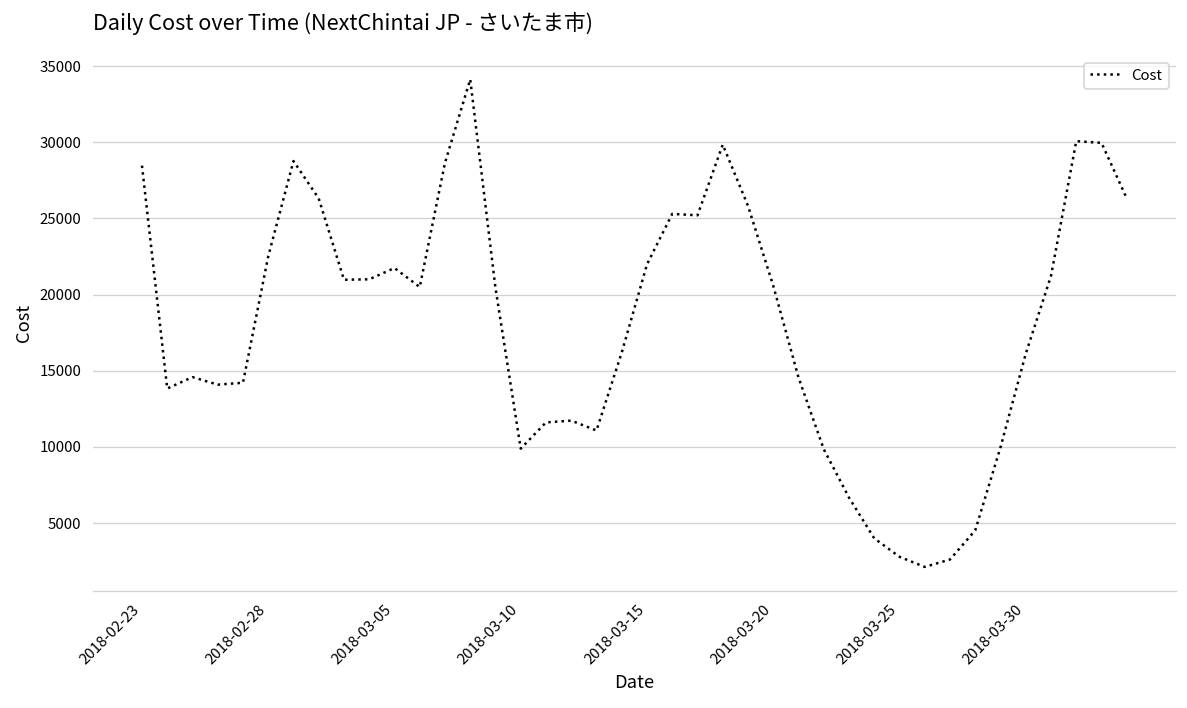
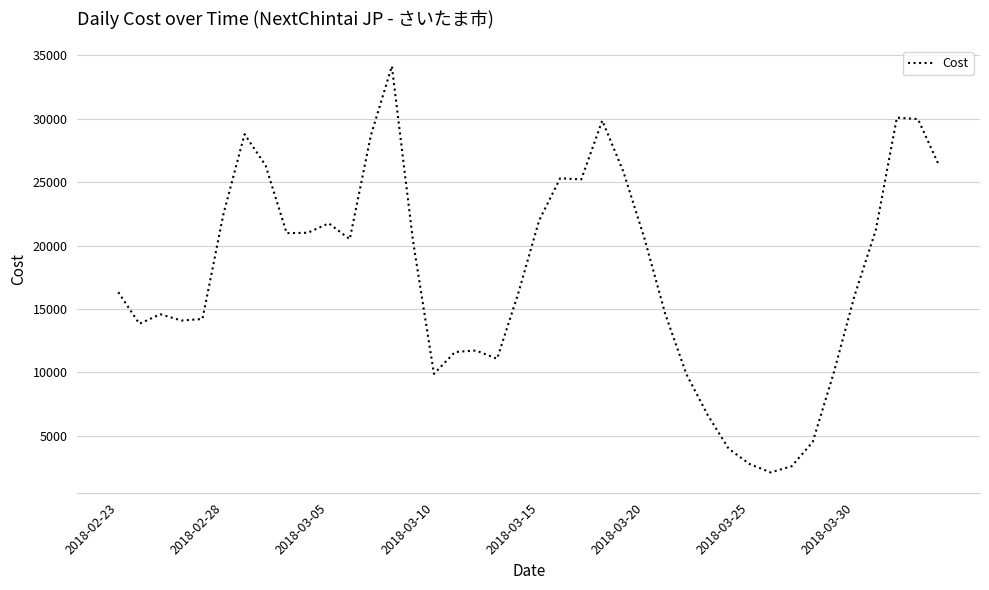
  {
-   "2018-02-23": 28500,
+   "2018-02-23": 16300,
    "2018-02-28": 22500,
    "2018-03-05": 21700,
    "2018-03-10": 9900,
    "2018-03-15": 22000,
    "2018-03-20": 20600,
    "2018-03-25": 2800,
    "2018-03-30": 16100
  }
